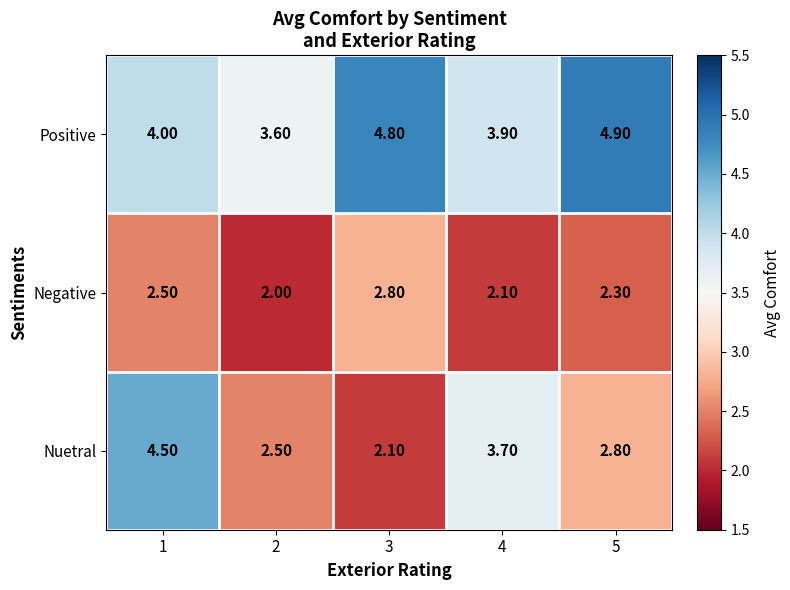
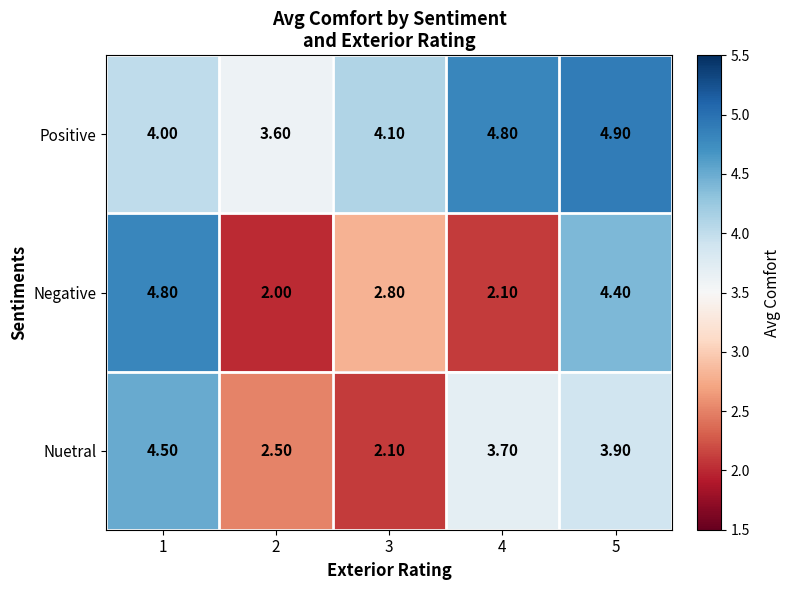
  {
    "Positive": {
      "1": 4.00,
      "2": 3.60,
-     "3": 4.80,
-     "4": 3.90,
+     "3": 4.10,
+     "4": 4.80,
      "5": 4.90
    },
    "Negative": {
-     "1": 2.50,
+     "1": 4.80,
      "2": 2.00,
      "3": 2.80,
      "4": 2.10,
-     "5": 2.30
+     "5": 4.40
    },
    "Nuetral": {
      "1": 4.50,
      "2": 2.50,
      "3": 2.10,
      "4": 3.70,
-     "5": 2.80
+     "5": 3.90
    }
  }
